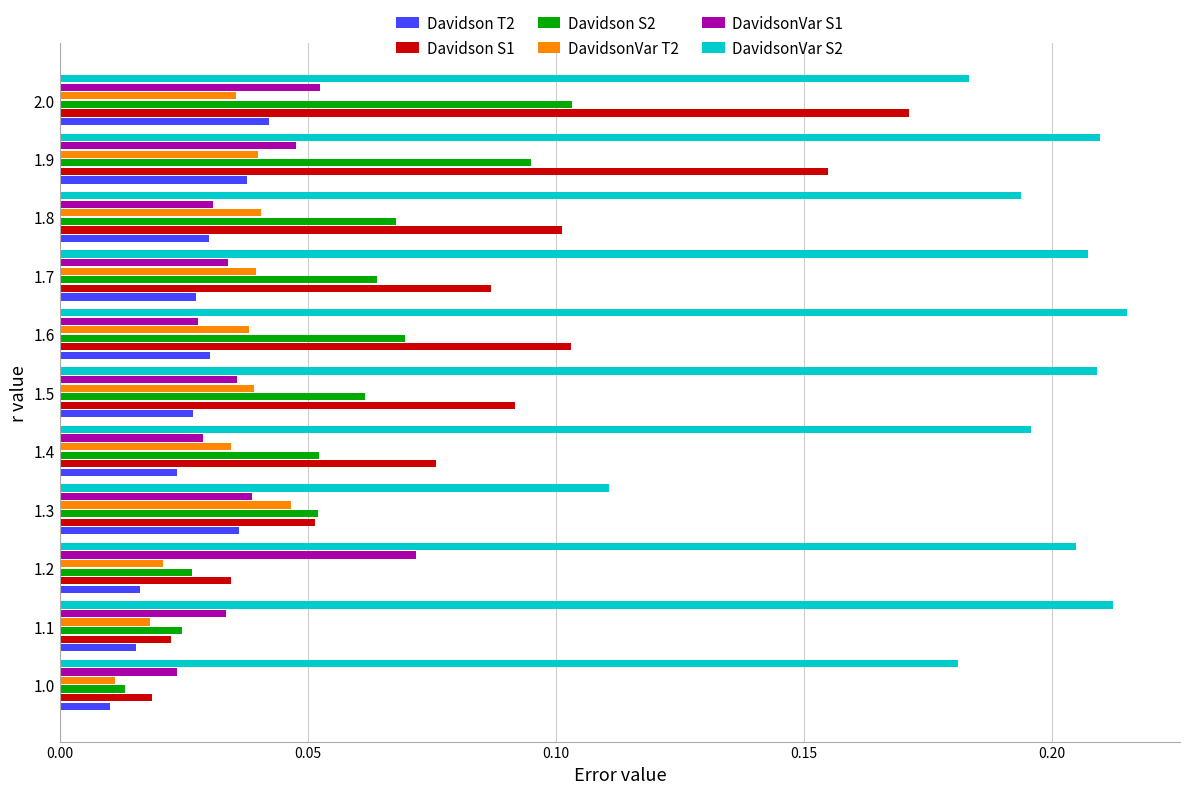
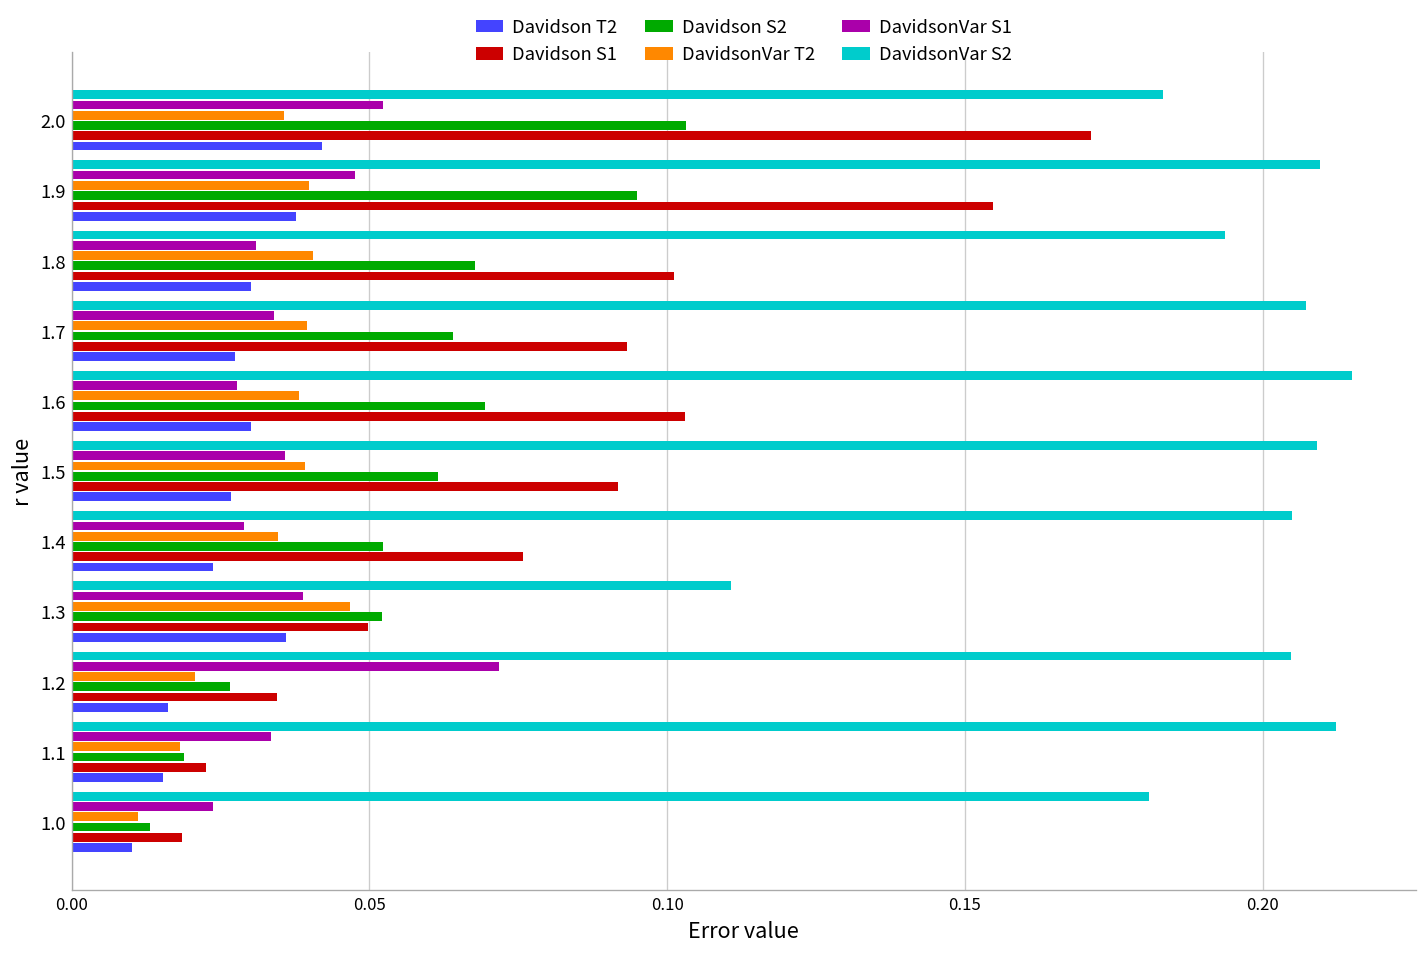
  {
    "Davidson T2": {
      "2.0": 0.042,
      "1.9": 0.038,
      "1.8": 0.030,
      "1.7": 0.027,
      "1.6": 0.030,
      "1.5": 0.027,
      "1.4": 0.024,
      "1.3": 0.036,
      "1.2": 0.016,
      "1.1": 0.015,
      "1.0": 0.010
    },
    "Davidson S1": {
      "2.0": 0.171,
      "1.9": 0.155,
      "1.8": 0.101,
-     "1.7": 0.087,
+     "1.7": 0.093,
      "1.6": 0.103,
      "1.5": 0.092,
      "1.4": 0.076,
-     "1.3": 0.051,
+     "1.3": 0.050,
      "1.2": 0.034,
      "1.1": 0.023,
      "1.0": 0.019
    },
    "Davidson S2": {
      "2.0": 0.103,
      "1.9": 0.095,
      "1.8": 0.068,
      "1.7": 0.064,
      "1.6": 0.069,
      "1.5": 0.061,
      "1.4": 0.052,
      "1.3": 0.052,
      "1.2": 0.027,
-     "1.1": 0.025,
+     "1.1": 0.019,
      "1.0": 0.013
    },
    "DavidsonVar T2": {
      "2.0": 0.036,
      "1.9": 0.040,
      "1.8": 0.040,
      "1.7": 0.040,
      "1.6": 0.038,
      "1.5": 0.039,
      "1.4": 0.035,
      "1.3": 0.047,
      "1.2": 0.021,
      "1.1": 0.018,
      "1.0": 0.011
    },
    "DavidsonVar S1": {
      "2.0": 0.052,
      "1.9": 0.048,
      "1.8": 0.031,
      "1.7": 0.034,
      "1.6": 0.028,
      "1.5": 0.036,
      "1.4": 0.029,
      "1.3": 0.039,
      "1.2": 0.072,
      "1.1": 0.034,
      "1.0": 0.024
    },
    "DavidsonVar S2": {
      "2.0": 0.183,
      "1.9": 0.210,
      "1.8": 0.194,
      "1.7": 0.207,
      "1.6": 0.215,
      "1.5": 0.209,
-     "1.4": 0.196,
+     "1.4": 0.205,
      "1.3": 0.111,
      "1.2": 0.205,
      "1.1": 0.212,
      "1.0": 0.181
    }
  }
